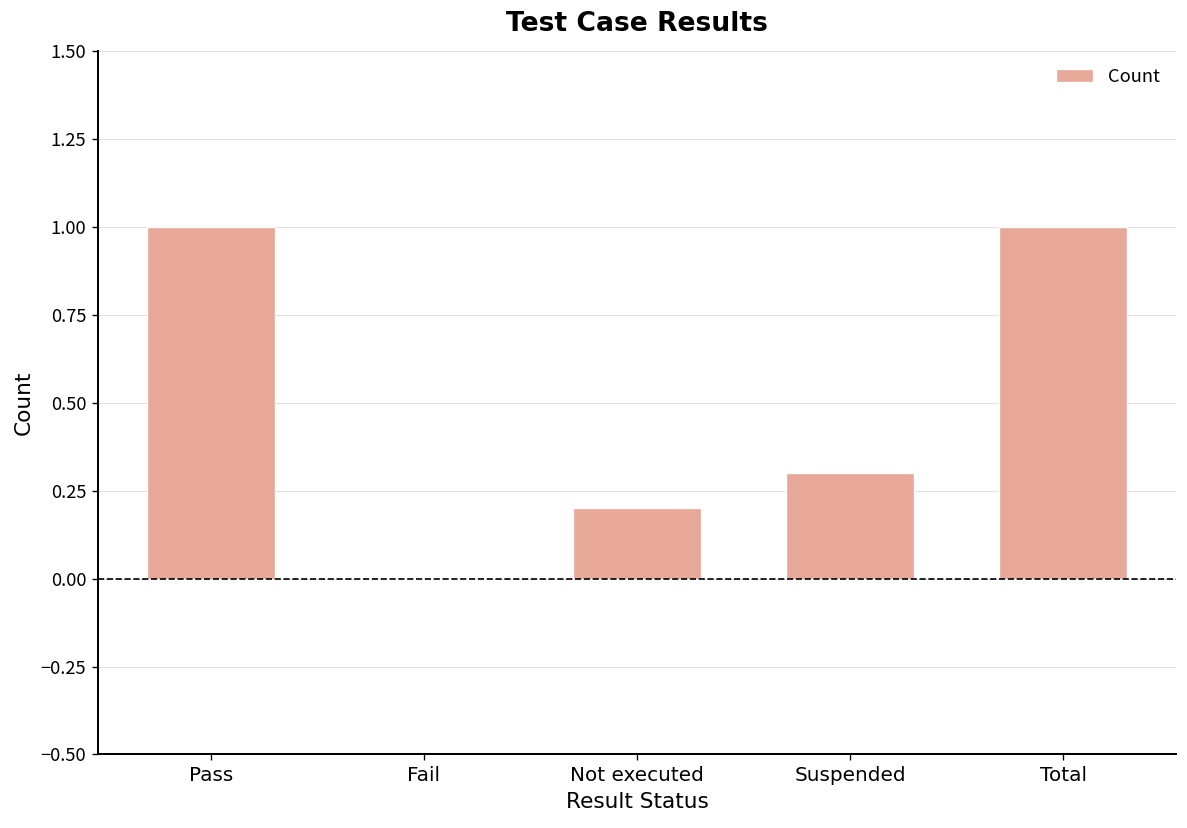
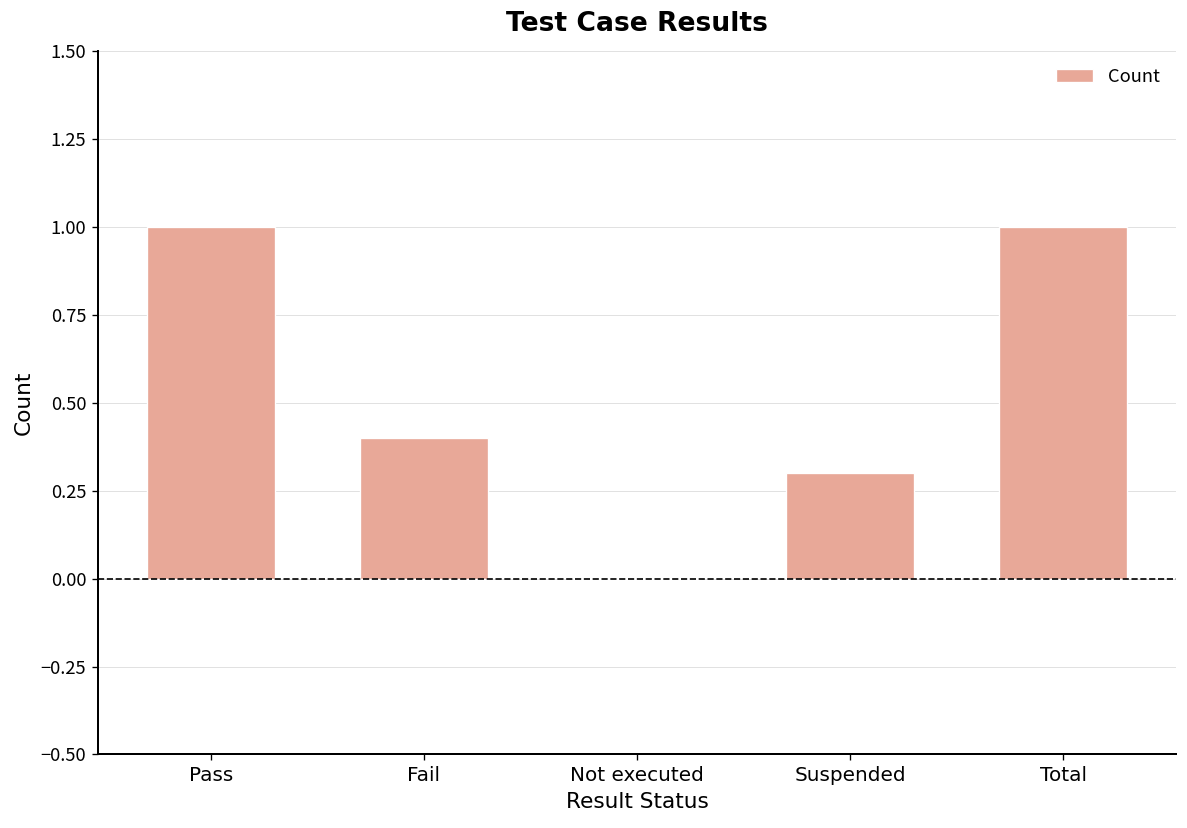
  {
    "Pass": 1.0,
-   "Fail": 0.0,
-   "Not executed": 0.2,
+   "Fail": 0.4,
+   "Not executed": 0.0,
    "Suspended": 0.3,
    "Total": 1.0
  }
